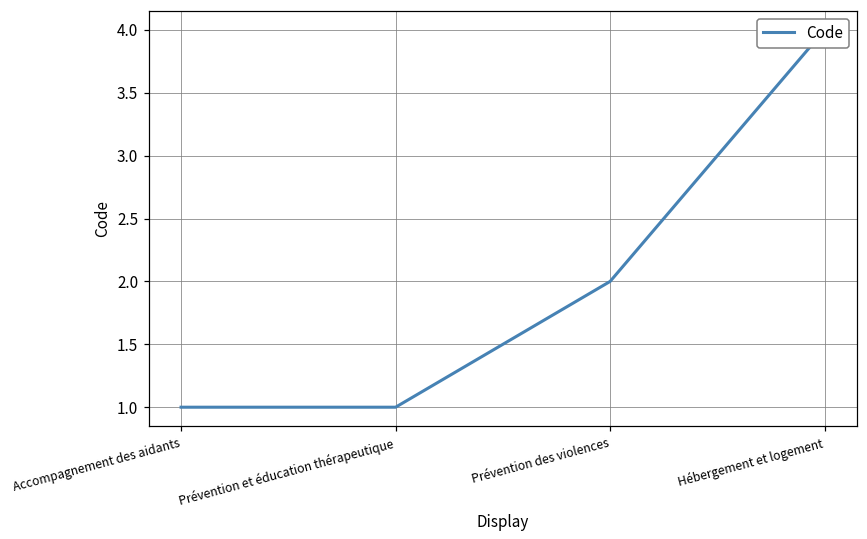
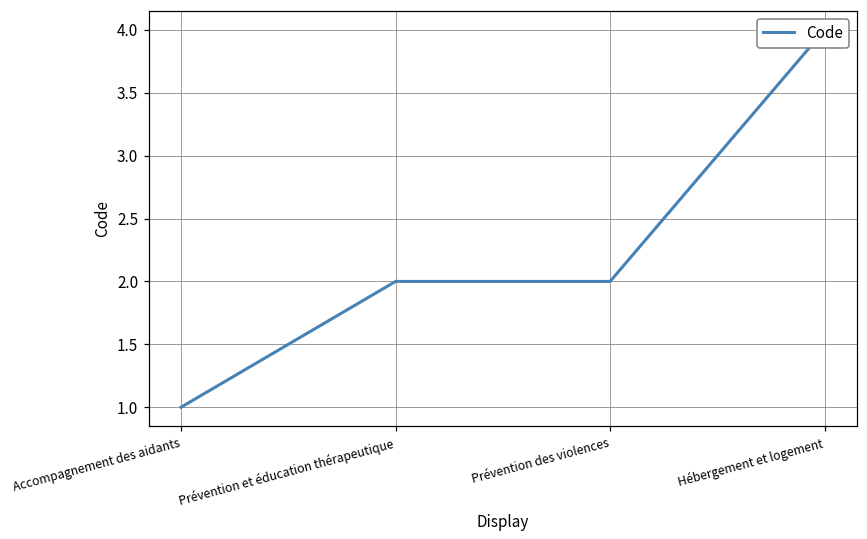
  {
    "Accompagnement des aidants": 1,
-   "Prévention et éducation thérapeutique": 1,
+   "Prévention et éducation thérapeutique": 2,
    "Prévention des violences": 2
  }
